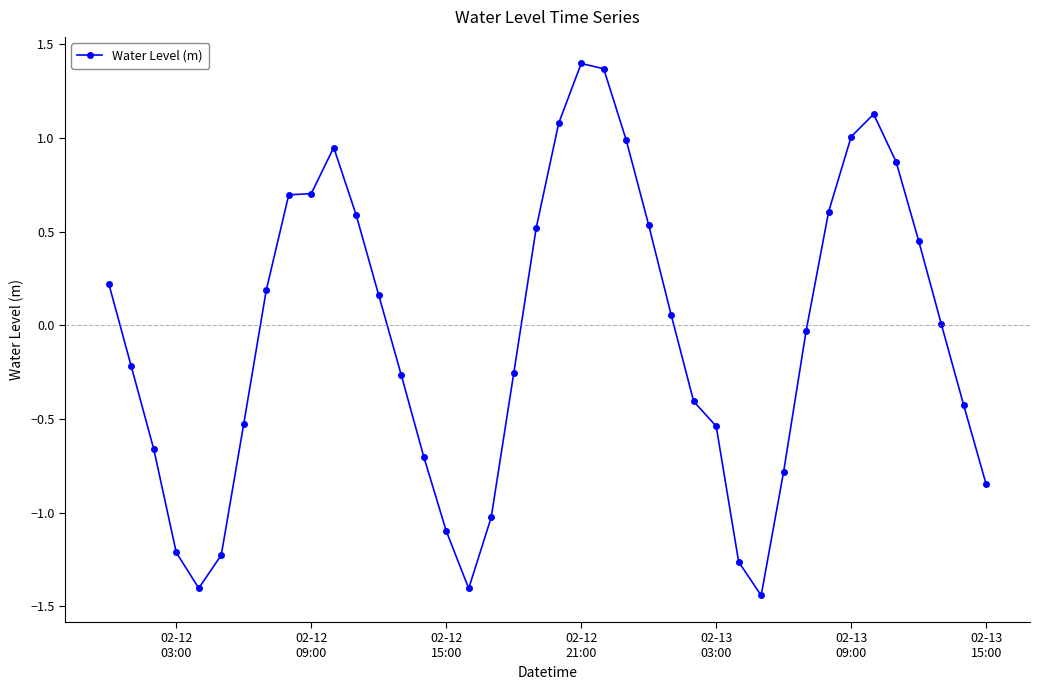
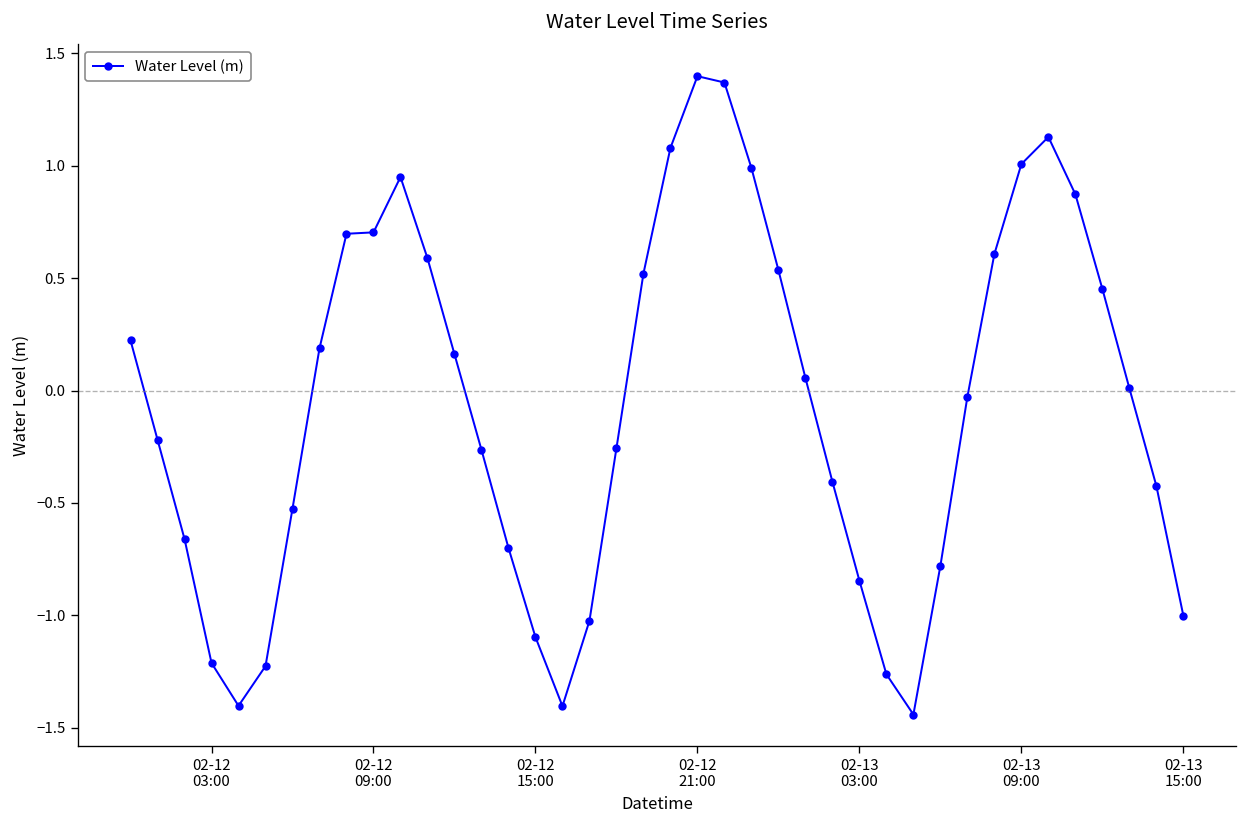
  {
    "02-12 03:00": -1.21,
    "02-12 09:00": 0.70,
    "02-12 15:00": -1.10,
    "02-12 21:00": 1.40,
-   "02-13 03:00": -0.54,
+   "02-13 03:00": -0.85,
    "02-13 09:00": 1.01,
-   "02-13 15:00": -0.85
+   "02-13 15:00": -1.00
  }
